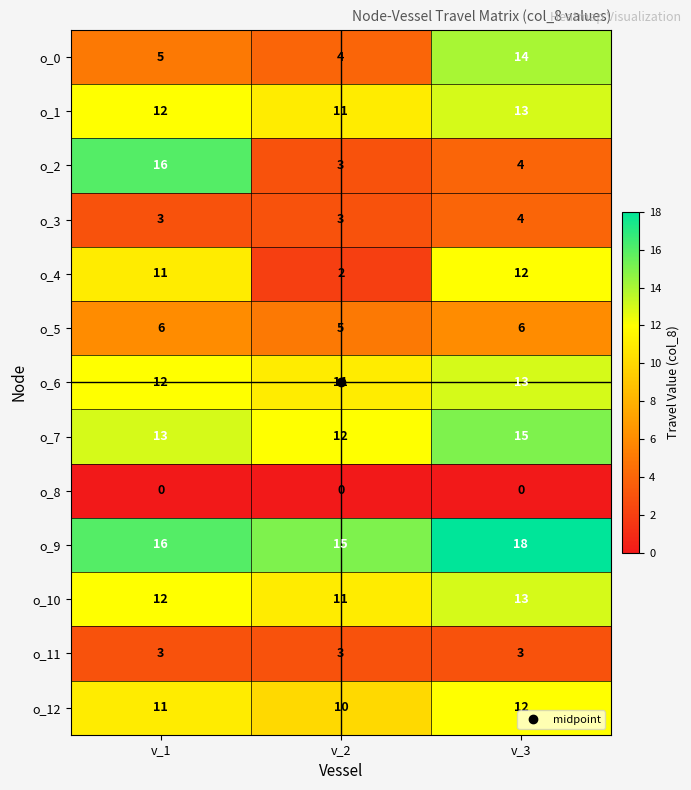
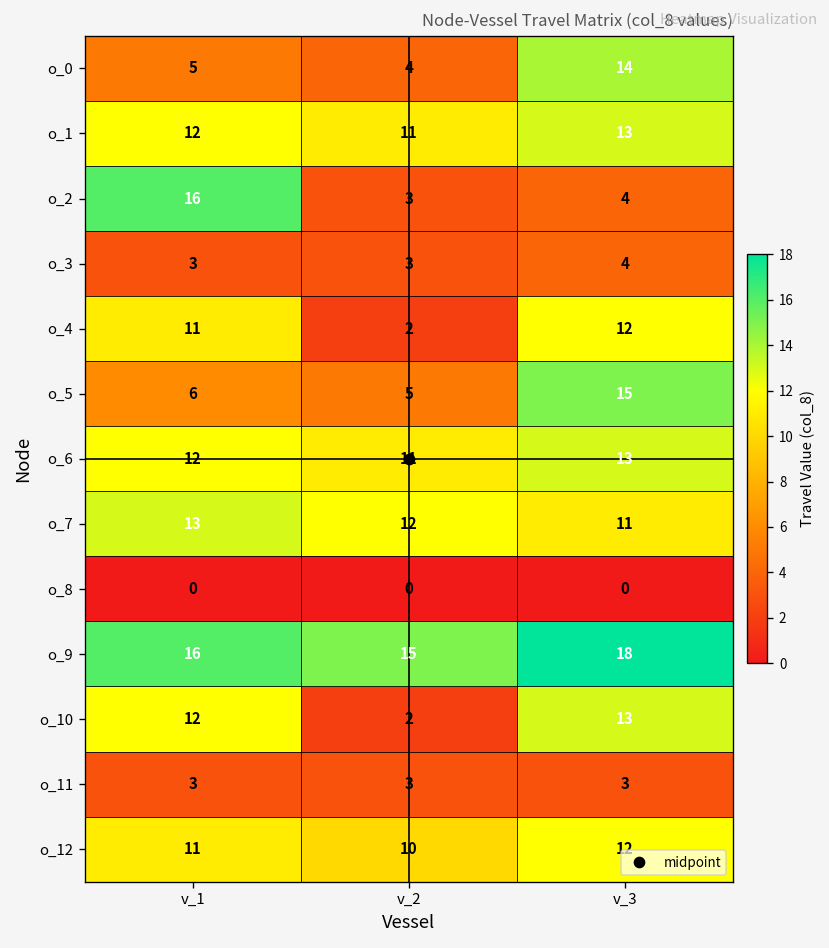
  {
    "o_0": {
      "v_1": 5,
      "v_2": 4,
      "v_3": 14
    },
    "o_1": {
      "v_1": 12,
      "v_2": 11,
      "v_3": 13
    },
    "o_2": {
      "v_1": 16,
      "v_2": 3,
      "v_3": 4
    },
    "o_3": {
      "v_1": 3,
      "v_2": 3,
      "v_3": 4
    },
    "o_4": {
      "v_1": 11,
      "v_2": 2,
      "v_3": 12
    },
    "o_5": {
      "v_1": 6,
      "v_2": 5,
-     "v_3": 6
+     "v_3": 15
    },
    "o_6": {
      "v_1": 12,
      "v_3": 13
    },
    "o_7": {
      "v_1": 13,
      "v_2": 12,
-     "v_3": 15
+     "v_3": 11
    },
    "o_8": {
      "v_1": 0,
      "v_2": 0,
      "v_3": 0
    },
    "o_9": {
      "v_1": 16,
      "v_2": 15,
      "v_3": 18
    },
    "o_10": {
      "v_1": 12,
-     "v_2": 11,
+     "v_2": 2,
      "v_3": 13
    },
    "o_11": {
      "v_1": 3,
      "v_2": 3,
      "v_3": 3
    },
    "o_12": {
      "v_1": 11,
      "v_2": 10
    }
  }
